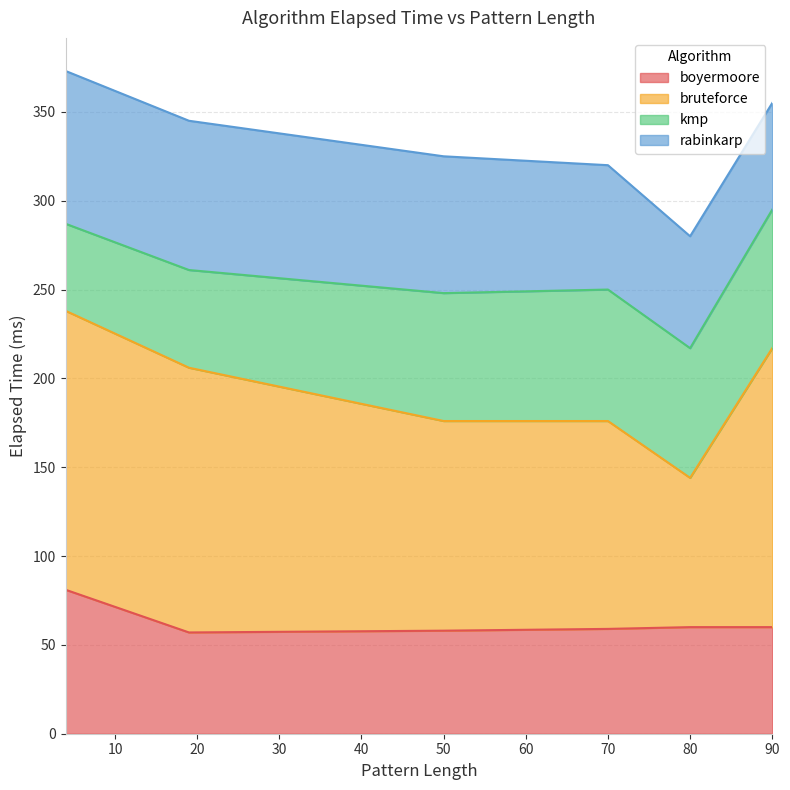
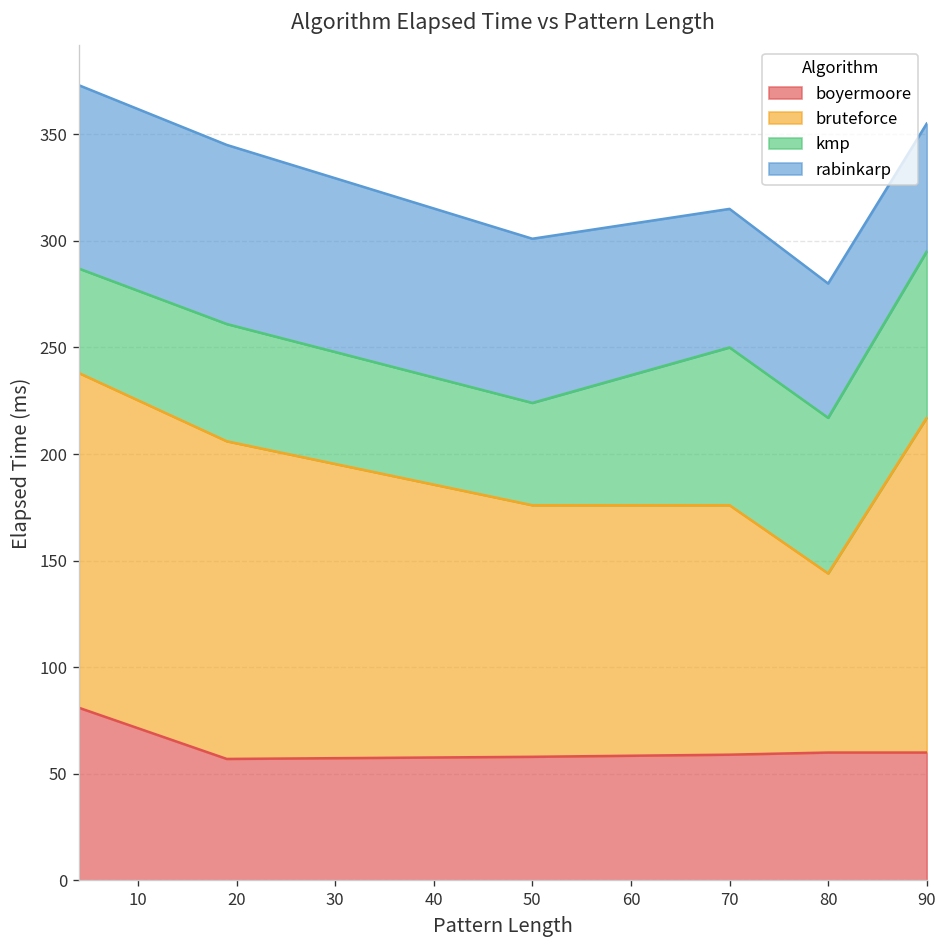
  {
    "boyermoore": {
      "50": 58,
      "70": 59,
      "80": 60,
      "90": 60
    },
    "bruteforce": {
      "50": 118,
      "70": 117,
      "80": 84,
      "90": 157
    },
    "kmp": {
-     "50": 72,
+     "50": 48,
      "70": 74,
      "80": 73,
      "90": 78
    },
    "rabinkarp": {
      "50": 77,
-     "70": 70,
+     "70": 65,
      "80": 63,
      "90": 60
    }
  }
